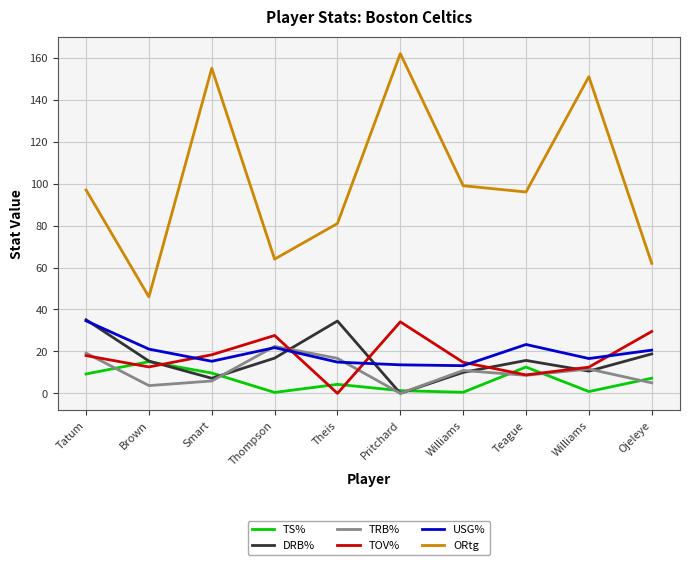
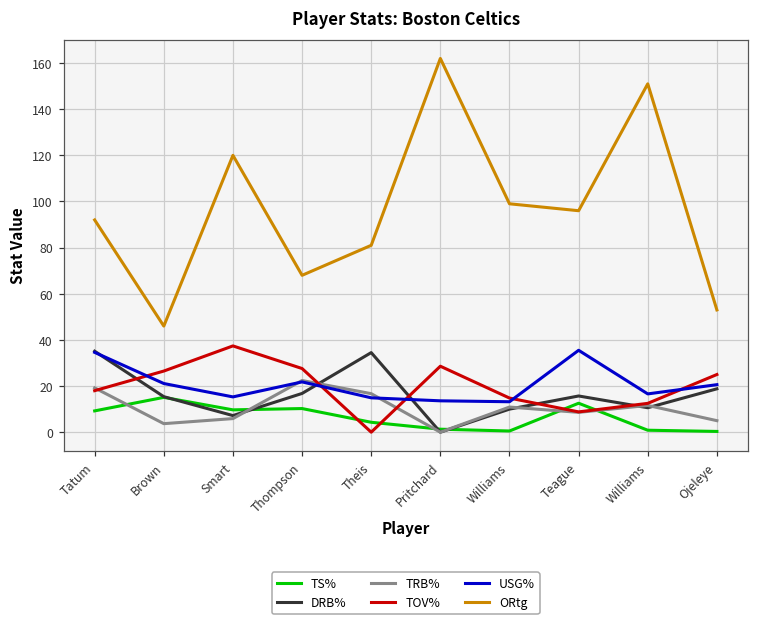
  {
    "TS%": {
      "Tatum": 9,
      "Smart": 10,
-     "Thompson": 0,
+     "Thompson": 10,
      "Theis": 4,
      "Pritchard": 1,
      "Teague": 13,
-     "Ojeleye": 7
+     "Ojeleye": 0
    },
    "DRB%": {
      "Smart": 7,
      "Thompson": 17,
      "Theis": 35,
      "Teague": 16,
      "Ojeleye": 19
    },
    "TRB%": {
      "Brown": 4,
      "Smart": 6,
      "Theis": 17,
      "Ojeleye": 5
    },
    "TOV%": {
-     "Brown": 13,
-     "Smart": 18,
+     "Brown": 27,
+     "Smart": 37,
      "Thompson": 28,
      "Theis": 0,
-     "Pritchard": 34,
-     "Ojeleye": 30
+     "Pritchard": 29,
+     "Ojeleye": 25
    },
    "USG%": {
      "Brown": 21,
      "Smart": 15,
      "Theis": 15,
      "Pritchard": 14,
-     "Teague": 23,
+     "Teague": 36,
      "Ojeleye": 21
    },
    "ORtg": {
-     "Tatum": 97,
+     "Tatum": 92,
      "Brown": 46,
-     "Smart": 155,
-     "Thompson": 64,
+     "Smart": 120,
+     "Thompson": 68,
      "Theis": 81,
      "Pritchard": 162,
      "Teague": 96,
-     "Ojeleye": 62
+     "Ojeleye": 53
    }
  }
